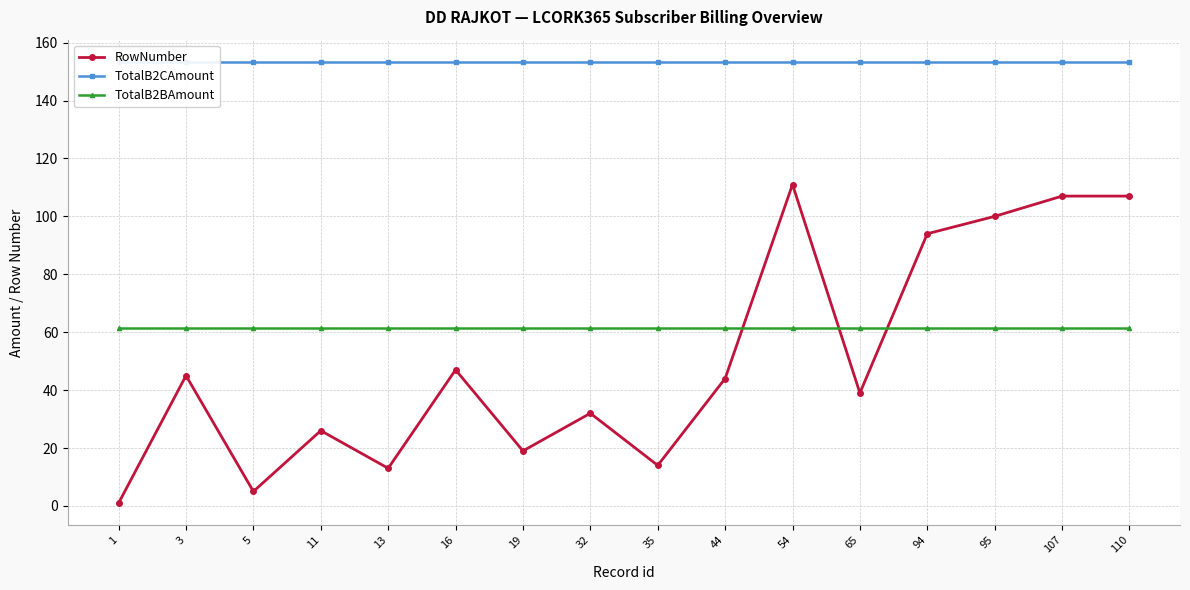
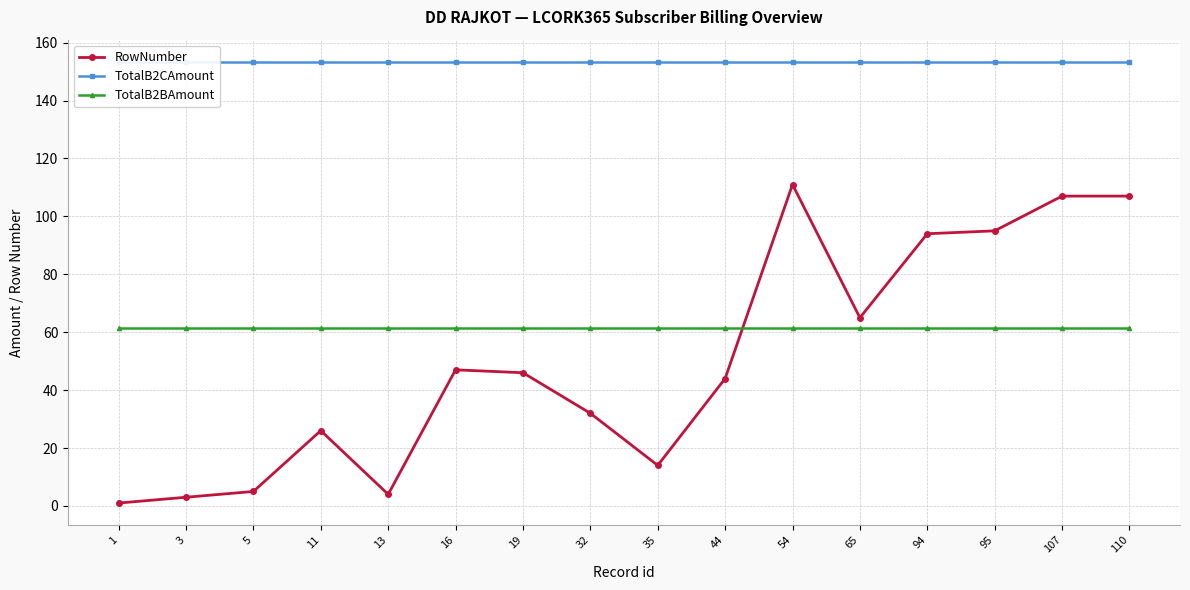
  {
    "RowNumber": {
      "1": 1,
-     "3": 45,
+     "3": 3,
      "5": 5,
      "11": 26,
-     "13": 13,
+     "13": 4,
      "16": 47,
-     "19": 19,
+     "19": 46,
      "32": 32,
      "35": 14,
      "44": 44,
      "54": 111,
-     "65": 39,
+     "65": 65,
      "94": 94,
-     "95": 100,
+     "95": 95,
      "107": 107,
      "110": 107
    },
    "TotalB2CAmount": {
      "5": 153,
      "11": 153,
      "13": 153,
      "16": 153,
      "19": 153,
      "32": 153,
      "35": 153,
      "44": 153,
      "54": 153,
      "65": 153,
      "94": 153,
      "95": 153,
      "107": 153,
      "110": 153
    },
    "TotalB2BAmount": {
      "1": 61,
      "3": 61,
      "5": 61,
      "11": 61,
      "13": 61,
      "16": 61,
      "19": 61,
      "32": 61,
      "35": 61,
      "44": 61,
      "54": 61,
      "65": 61,
      "94": 61,
      "95": 61,
      "107": 61,
      "110": 61
    }
  }
